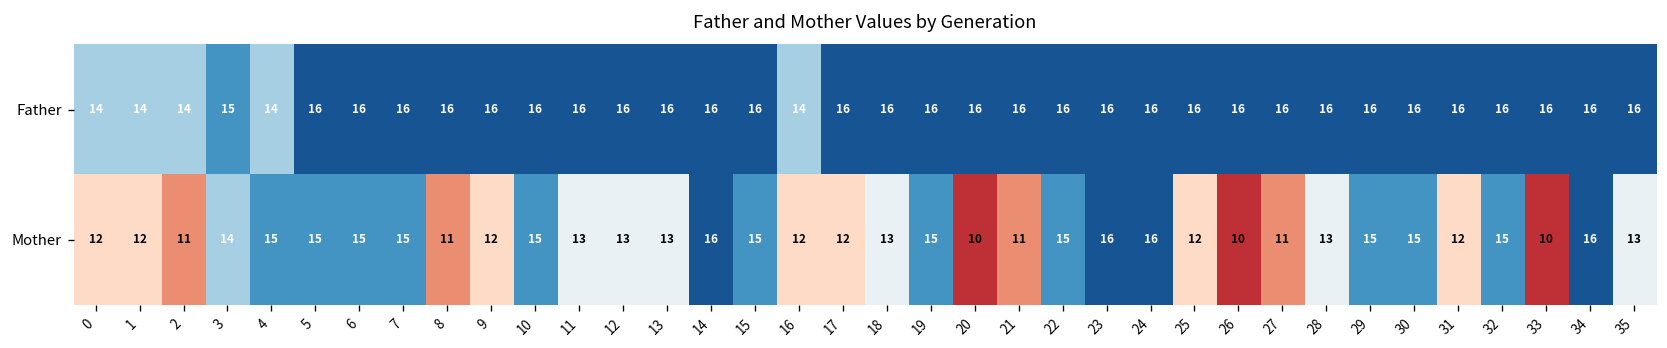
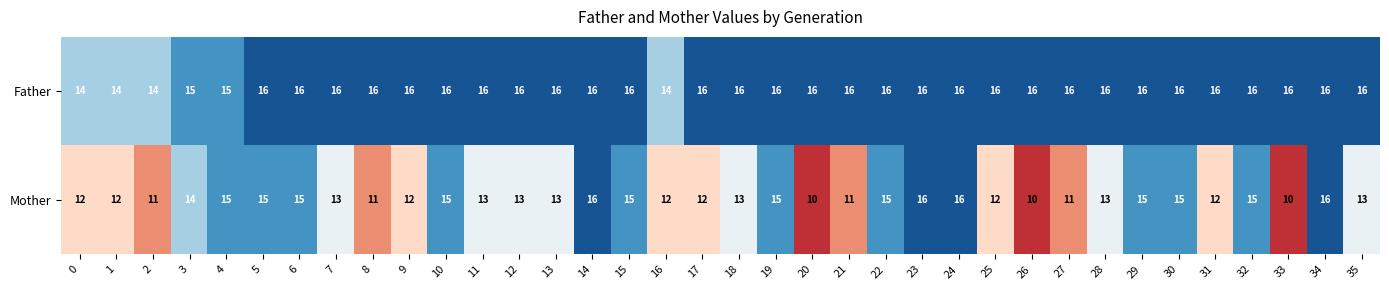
  {
    "Father": {
      "0": 14,
      "1": 14,
      "2": 14,
      "3": 15,
-     "4": 14,
+     "4": 15,
      "5": 16,
      "6": 16,
      "7": 16,
      "8": 16,
      "9": 16,
      "10": 16,
      "11": 16,
      "12": 16,
      "13": 16,
      "14": 16,
      "15": 16,
      "16": 14,
      "17": 16,
      "18": 16,
      "19": 16,
      "20": 16,
      "21": 16,
      "22": 16,
      "23": 16,
      "24": 16,
      "25": 16,
      "26": 16,
      "27": 16,
      "28": 16,
      "29": 16,
      "30": 16,
      "31": 16,
      "32": 16,
      "33": 16,
      "34": 16,
      "35": 16
    },
    "Mother": {
      "0": 12,
      "1": 12,
      "2": 11,
      "3": 14,
      "4": 15,
      "5": 15,
      "6": 15,
-     "7": 15,
+     "7": 13,
      "8": 11,
      "9": 12,
      "10": 15,
      "11": 13,
      "12": 13,
      "13": 13,
      "14": 16,
      "15": 15,
      "16": 12,
      "17": 12,
      "18": 13,
      "19": 15,
      "20": 10,
      "21": 11,
      "22": 15,
      "23": 16,
      "24": 16,
      "25": 12,
      "26": 10,
      "27": 11,
      "28": 13,
      "29": 15,
      "30": 15,
      "31": 12,
      "32": 15,
      "33": 10,
      "34": 16,
      "35": 13
    }
  }
